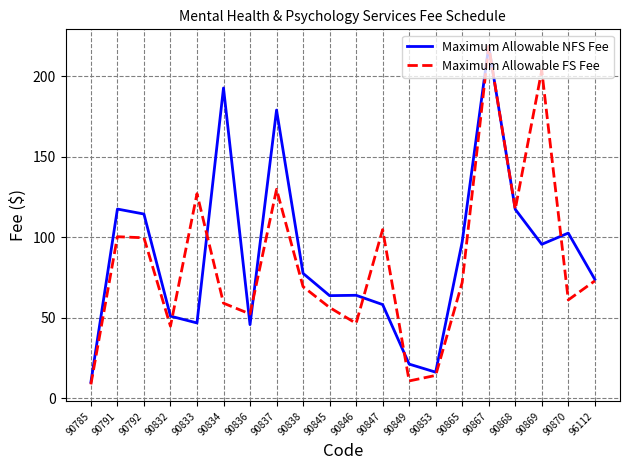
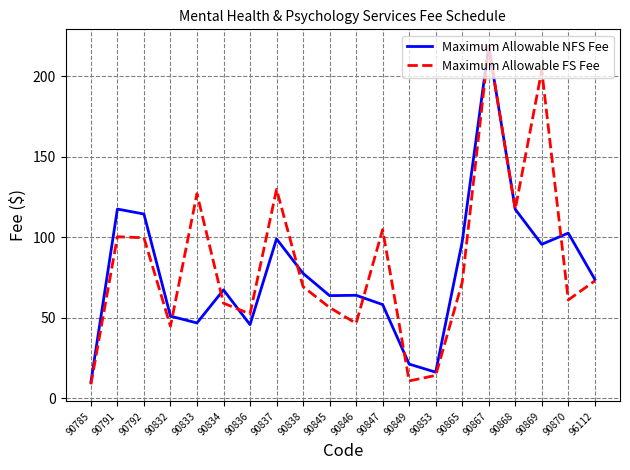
  {
    "Maximum Allowable NFS Fee": {
      "90791": 117,
      "90792": 114,
      "90832": 51,
      "90833": 47,
-     "90834": 193,
+     "90834": 67,
      "90836": 46,
-     "90837": 179,
+     "90837": 99,
      "90838": 78,
      "90845": 64,
      "90846": 64,
      "90847": 58,
      "90849": 21,
      "90853": 16,
      "90865": 97,
      "90869": 96,
      "90870": 103
    },
    "Maximum Allowable FS Fee": {
      "90791": 100,
      "90792": 100,
      "90832": 45,
      "90833": 127,
      "90834": 59,
      "90836": 52,
      "90837": 130,
      "90838": 69,
      "90845": 56,
      "90846": 46,
      "90847": 105,
      "90849": 11,
      "90853": 14,
      "90865": 72,
      "90870": 61
    }
  }
